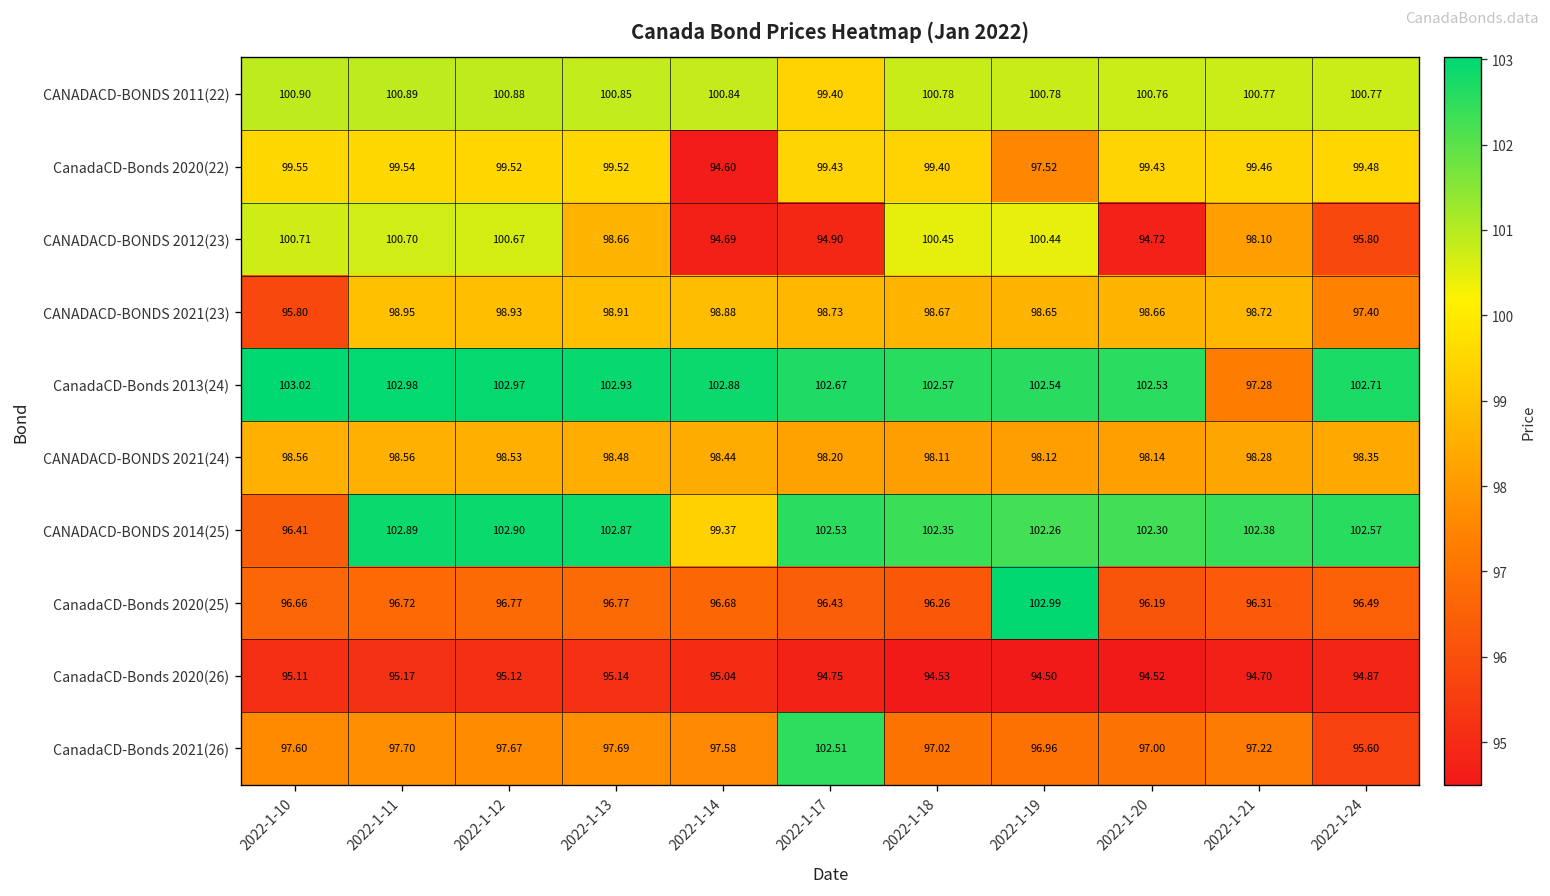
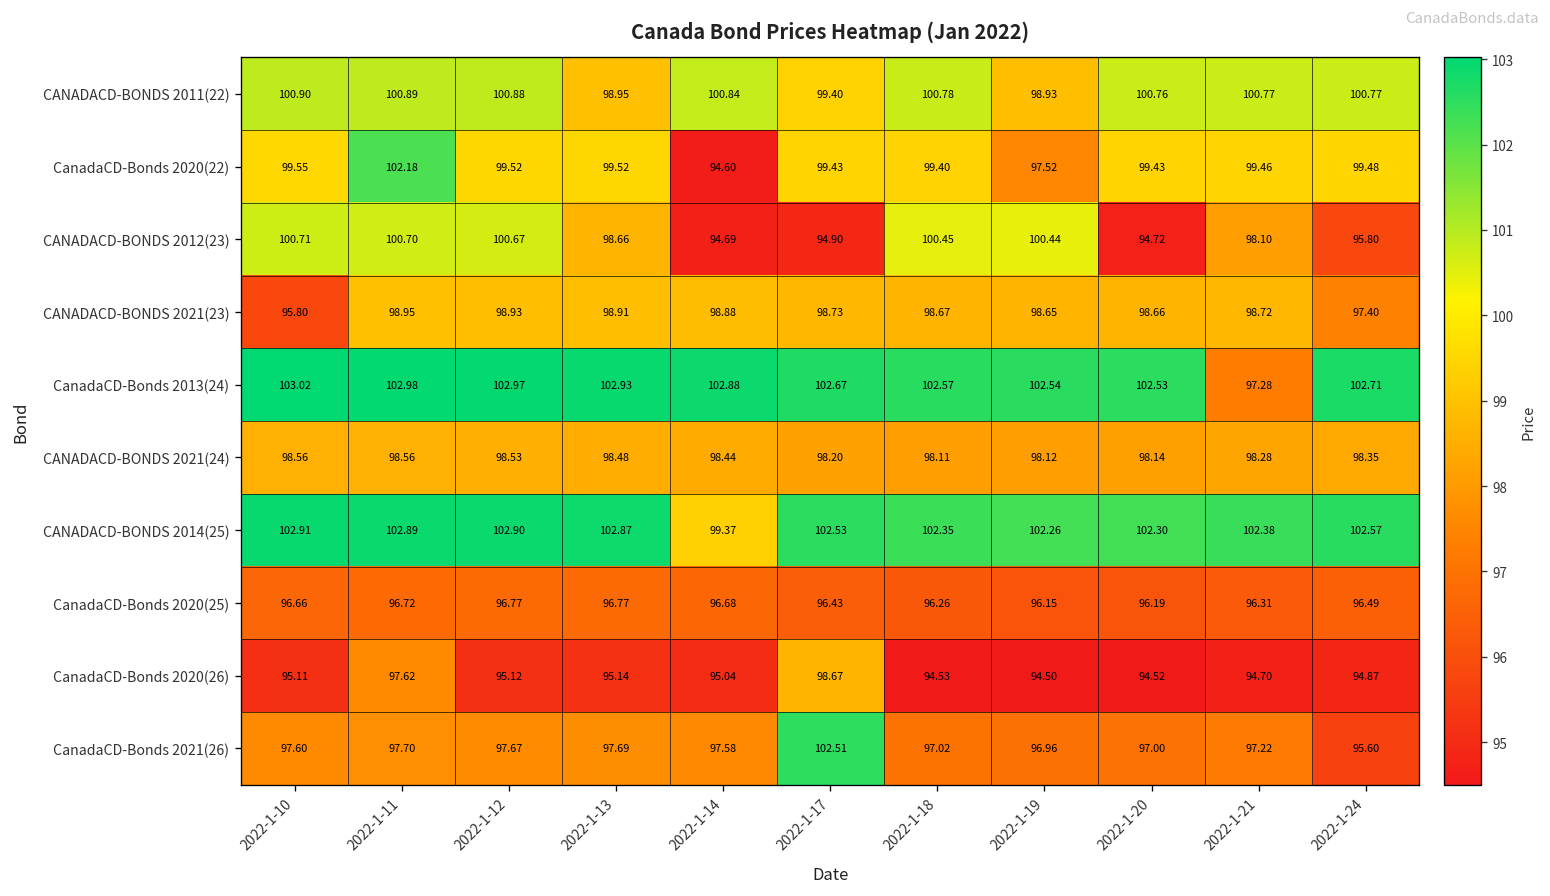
  {
    "CANADACD-BONDS 2011(22)": {
      "2022-1-10": 100.90,
      "2022-1-11": 100.89,
      "2022-1-12": 100.88,
-     "2022-1-13": 100.85,
+     "2022-1-13": 98.95,
      "2022-1-14": 100.84,
      "2022-1-17": 99.40,
      "2022-1-18": 100.78,
-     "2022-1-19": 100.78,
+     "2022-1-19": 98.93,
      "2022-1-20": 100.76,
      "2022-1-21": 100.77,
      "2022-1-24": 100.77
    },
    "CanadaCD-Bonds 2020(22)": {
      "2022-1-10": 99.55,
-     "2022-1-11": 99.54,
+     "2022-1-11": 102.18,
      "2022-1-12": 99.52,
      "2022-1-13": 99.52,
      "2022-1-14": 94.60,
      "2022-1-17": 99.43,
      "2022-1-18": 99.40,
      "2022-1-19": 97.52,
      "2022-1-20": 99.43,
      "2022-1-21": 99.46,
      "2022-1-24": 99.48
    },
    "CANADACD-BONDS 2012(23)": {
      "2022-1-10": 100.71,
      "2022-1-11": 100.70,
      "2022-1-12": 100.67,
      "2022-1-13": 98.66,
      "2022-1-14": 94.69,
      "2022-1-17": 94.90,
      "2022-1-18": 100.45,
      "2022-1-19": 100.44,
      "2022-1-20": 94.72,
      "2022-1-21": 98.10,
      "2022-1-24": 95.80
    },
    "CANADACD-BONDS 2021(23)": {
      "2022-1-10": 95.80,
      "2022-1-11": 98.95,
      "2022-1-12": 98.93,
      "2022-1-13": 98.91,
      "2022-1-14": 98.88,
      "2022-1-17": 98.73,
      "2022-1-18": 98.67,
      "2022-1-19": 98.65,
      "2022-1-20": 98.66,
      "2022-1-21": 98.72,
      "2022-1-24": 97.40
    },
    "CanadaCD-Bonds 2013(24)": {
      "2022-1-10": 103.02,
      "2022-1-11": 102.98,
      "2022-1-12": 102.97,
      "2022-1-13": 102.93,
      "2022-1-14": 102.88,
      "2022-1-17": 102.67,
      "2022-1-18": 102.57,
      "2022-1-19": 102.54,
      "2022-1-20": 102.53,
      "2022-1-21": 97.28,
      "2022-1-24": 102.71
    },
    "CANADACD-BONDS 2021(24)": {
      "2022-1-10": 98.56,
      "2022-1-11": 98.56,
      "2022-1-12": 98.53,
      "2022-1-13": 98.48,
      "2022-1-14": 98.44,
      "2022-1-17": 98.20,
      "2022-1-18": 98.11,
      "2022-1-19": 98.12,
      "2022-1-20": 98.14,
      "2022-1-21": 98.28,
      "2022-1-24": 98.35
    },
    "CANADACD-BONDS 2014(25)": {
-     "2022-1-10": 96.41,
+     "2022-1-10": 102.91,
      "2022-1-11": 102.89,
      "2022-1-12": 102.90,
      "2022-1-13": 102.87,
      "2022-1-14": 99.37,
      "2022-1-17": 102.53,
      "2022-1-18": 102.35,
      "2022-1-19": 102.26,
      "2022-1-20": 102.30,
      "2022-1-21": 102.38,
      "2022-1-24": 102.57
    },
    "CanadaCD-Bonds 2020(25)": {
      "2022-1-10": 96.66,
      "2022-1-11": 96.72,
      "2022-1-12": 96.77,
      "2022-1-13": 96.77,
      "2022-1-14": 96.68,
      "2022-1-17": 96.43,
      "2022-1-18": 96.26,
-     "2022-1-19": 102.99,
+     "2022-1-19": 96.15,
      "2022-1-20": 96.19,
      "2022-1-21": 96.31,
      "2022-1-24": 96.49
    },
    "CanadaCD-Bonds 2020(26)": {
      "2022-1-10": 95.11,
-     "2022-1-11": 95.17,
+     "2022-1-11": 97.62,
      "2022-1-12": 95.12,
      "2022-1-13": 95.14,
      "2022-1-14": 95.04,
-     "2022-1-17": 94.75,
+     "2022-1-17": 98.67,
      "2022-1-18": 94.53,
      "2022-1-19": 94.50,
      "2022-1-20": 94.52,
      "2022-1-21": 94.70,
      "2022-1-24": 94.87
    },
    "CanadaCD-Bonds 2021(26)": {
      "2022-1-10": 97.60,
      "2022-1-11": 97.70,
      "2022-1-12": 97.67,
      "2022-1-13": 97.69,
      "2022-1-14": 97.58,
      "2022-1-17": 102.51,
      "2022-1-18": 97.02,
      "2022-1-19": 96.96,
      "2022-1-20": 97.00,
      "2022-1-21": 97.22,
      "2022-1-24": 95.60
    }
  }
